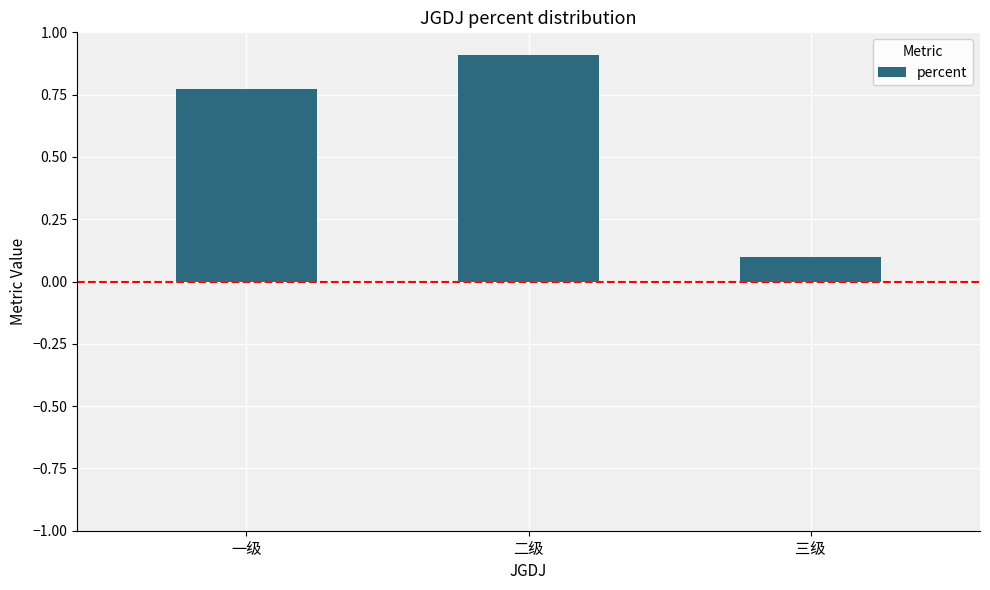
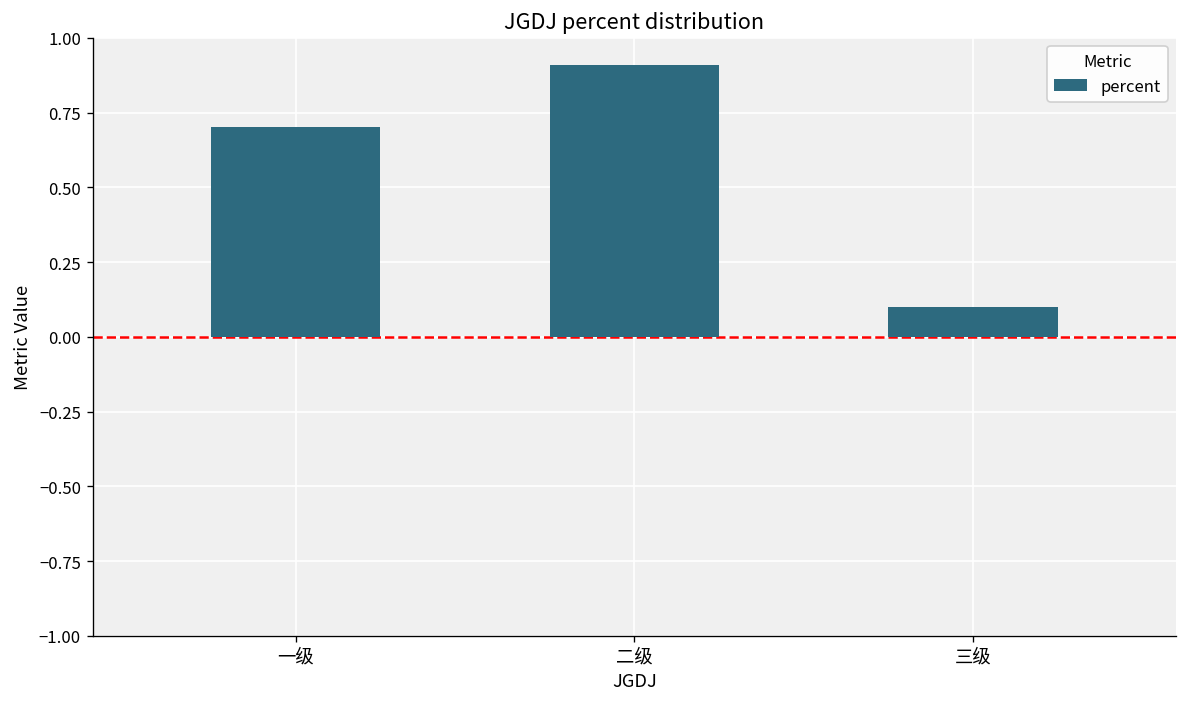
  {
-   "一级": 0.77,
+   "一级": 0.70,
    "二级": 0.91,
    "三级": 0.10
  }
